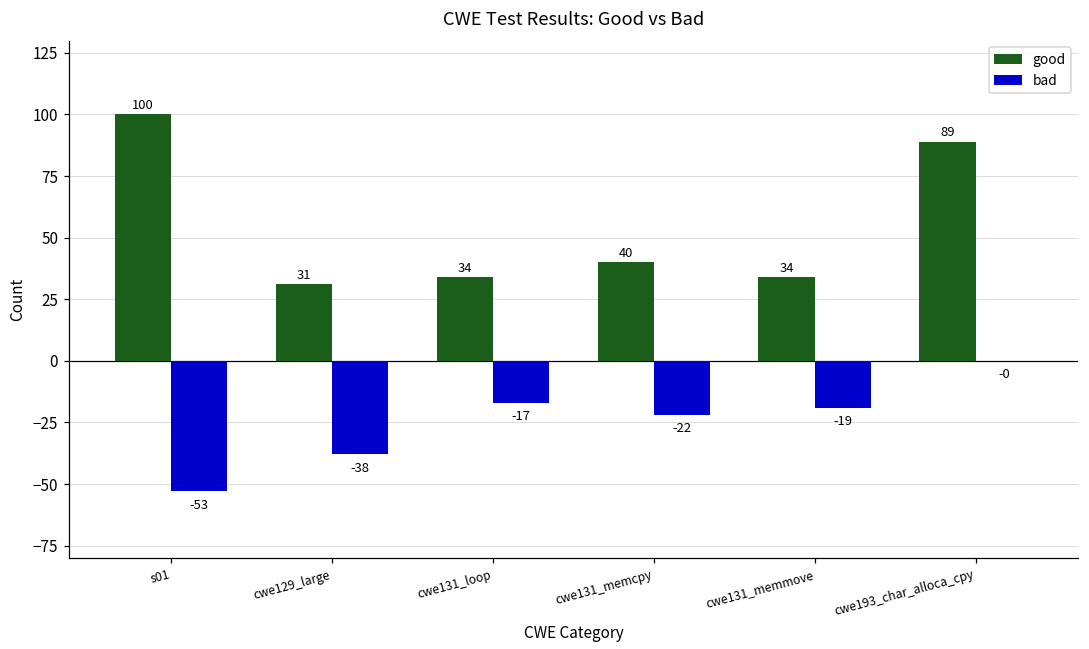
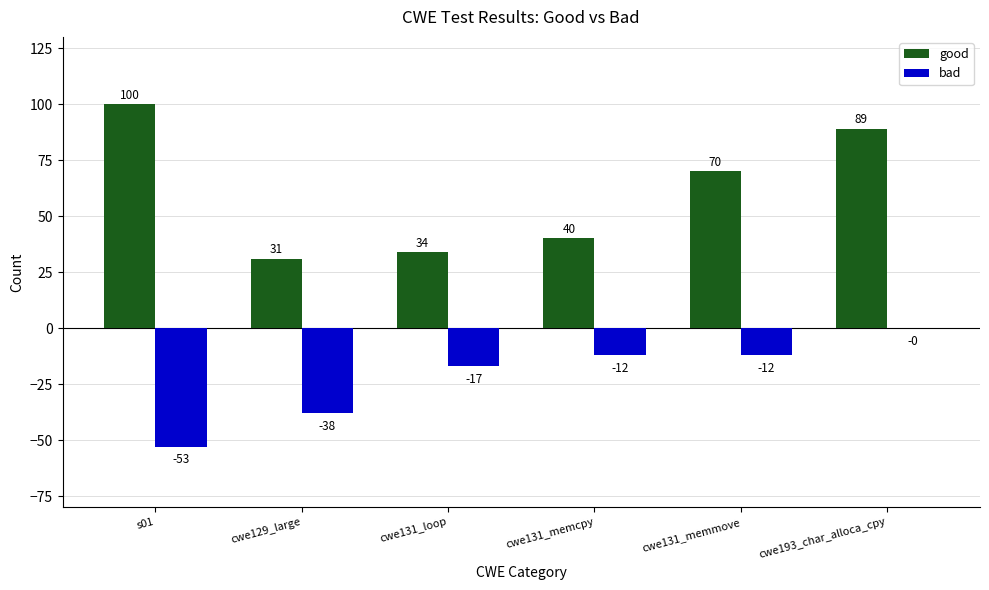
  {
    "good": {
      "s01": 100,
      "cwe129_large": 31,
      "cwe131_loop": 34,
      "cwe131_memcpy": 40,
-     "cwe131_memmove": 34,
+     "cwe131_memmove": 70,
      "cwe193_char_alloca_cpy": 89
    },
    "bad": {
      "s01": -53,
      "cwe129_large": -38,
      "cwe131_loop": -17,
-     "cwe131_memcpy": -22,
-     "cwe131_memmove": -19,
+     "cwe131_memcpy": -12,
+     "cwe131_memmove": -12,
      "cwe193_char_alloca_cpy": -0
    }
  }
